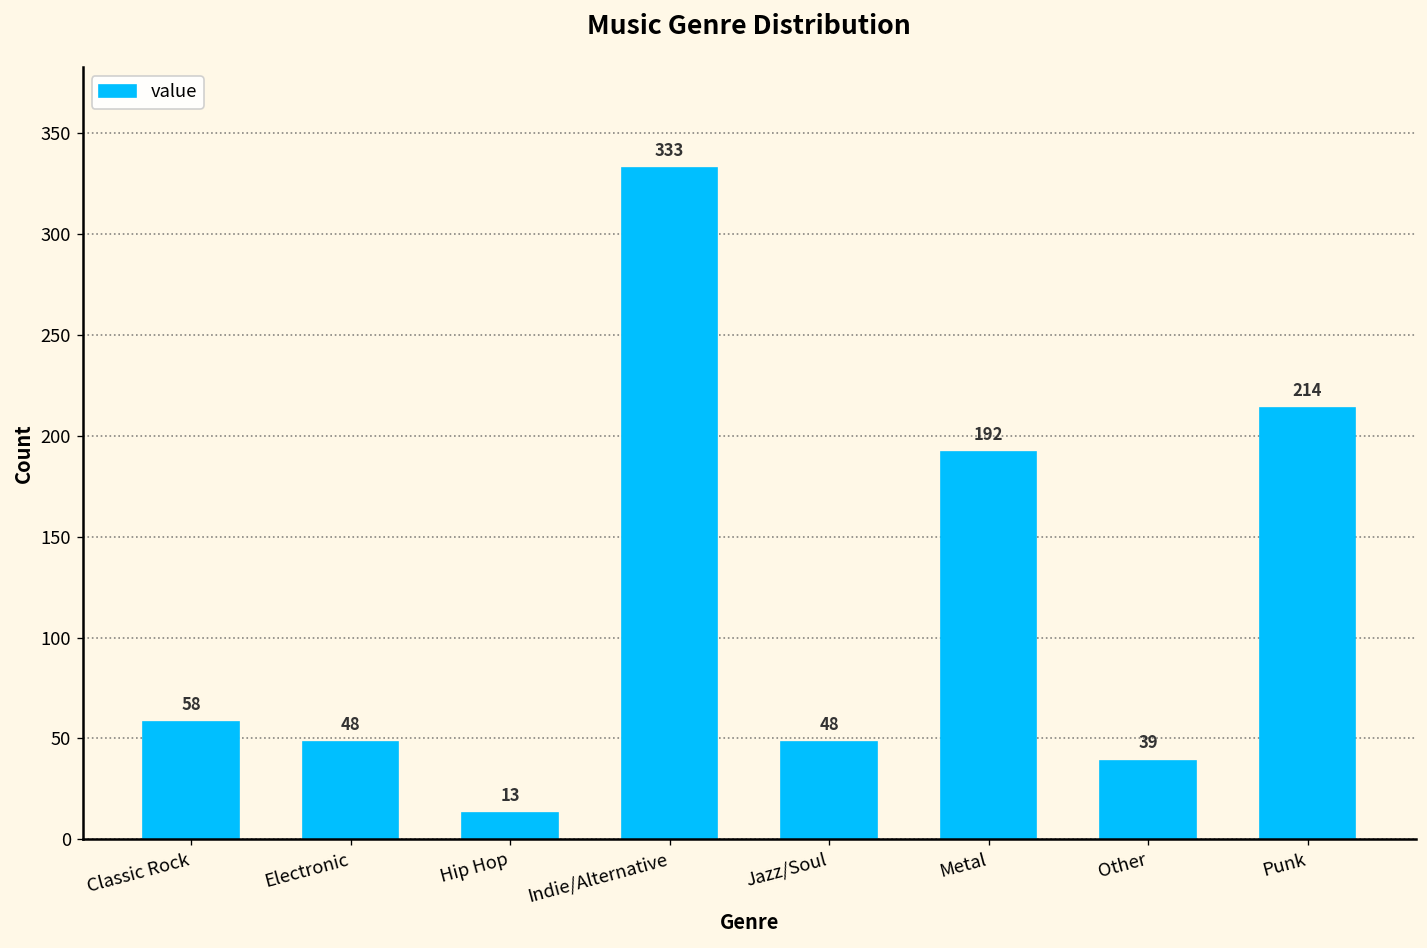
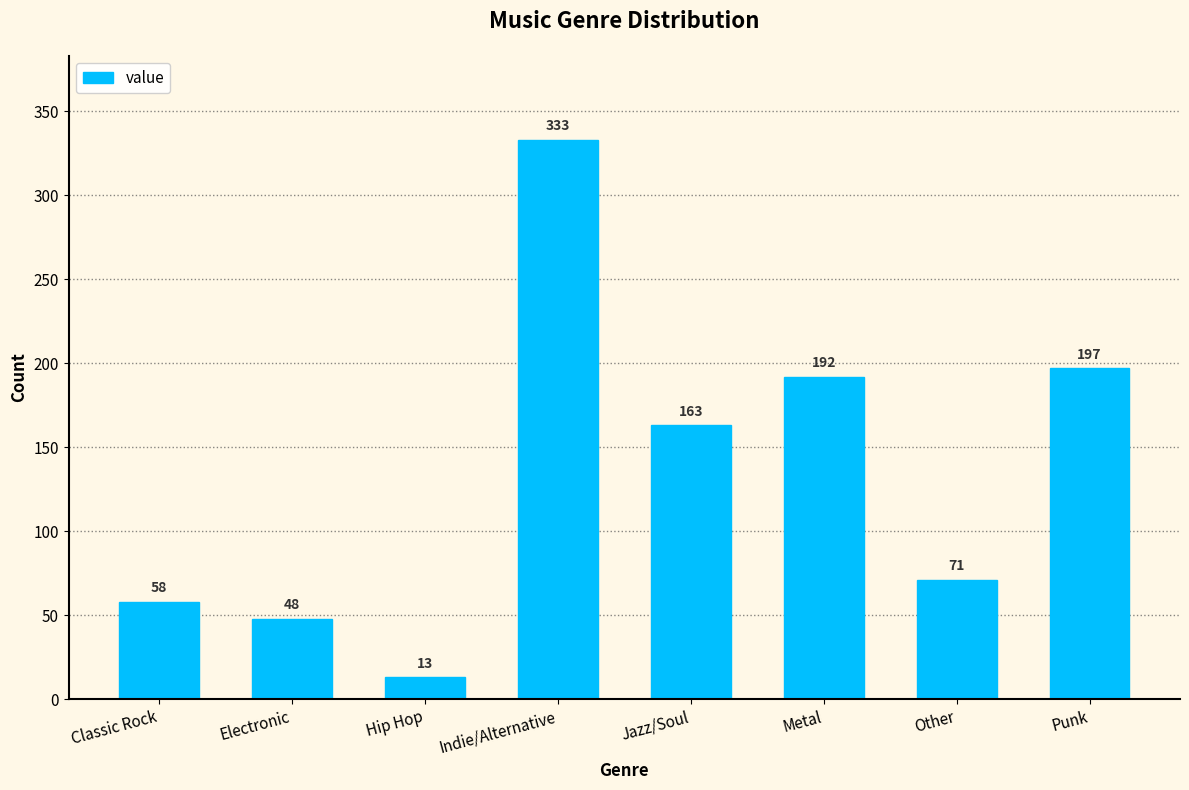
  {
    "Classic Rock": 58,
    "Electronic": 48,
    "Hip Hop": 13,
    "Indie/Alternative": 333,
-   "Jazz/Soul": 48,
+   "Jazz/Soul": 163,
    "Metal": 192,
-   "Other": 39,
-   "Punk": 214
+   "Other": 71,
+   "Punk": 197
  }
